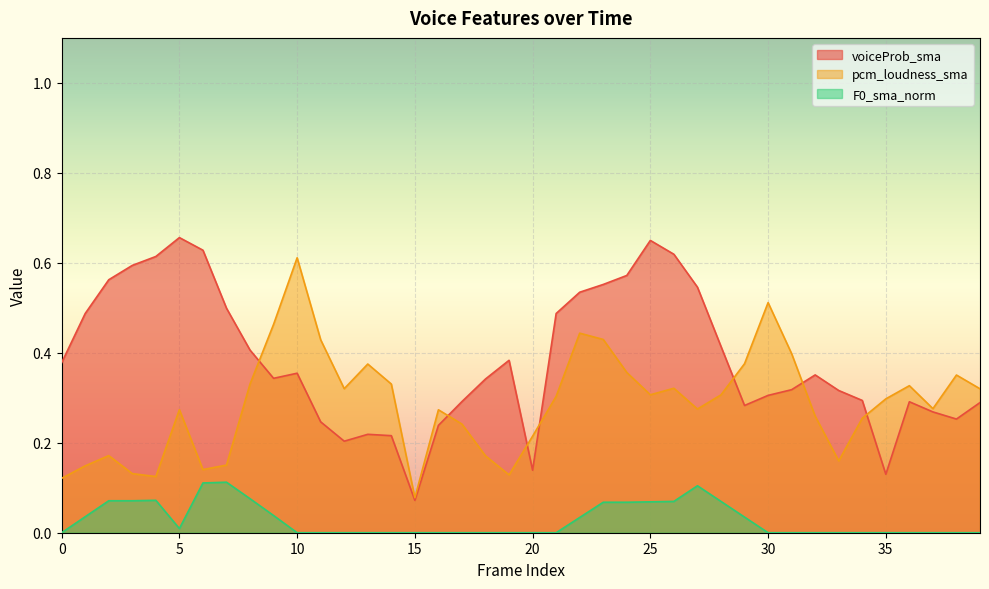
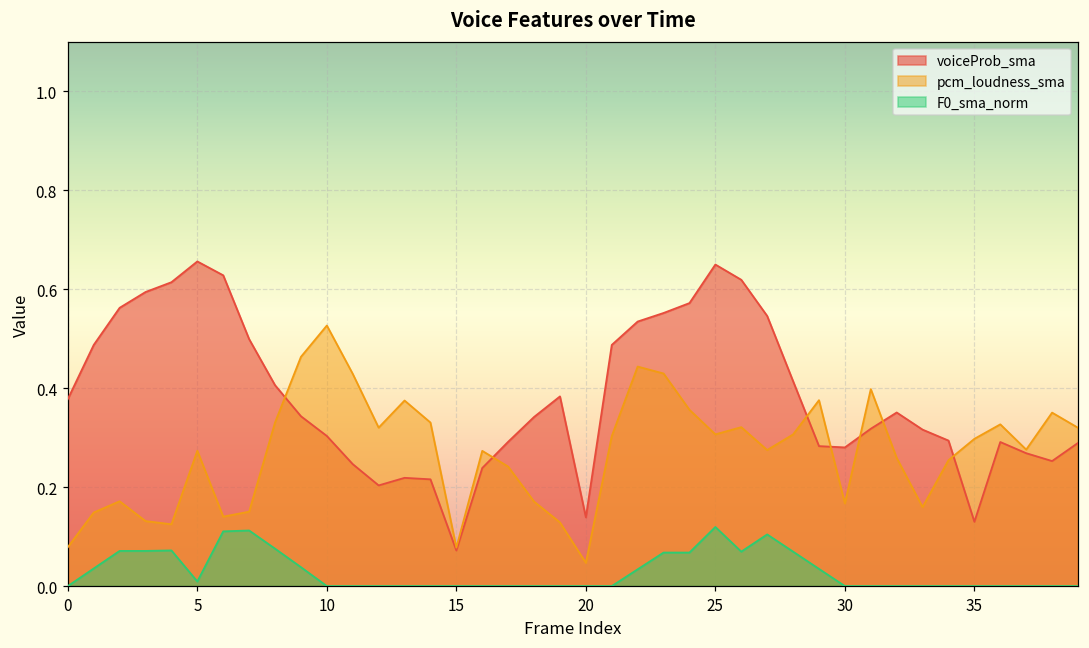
  {
    "voiceProb_sma": {
      "0": 0.38,
      "5": 0.66,
-     "10": 0.35,
+     "10": 0.30,
      "15": 0.07,
      "20": 0.14,
      "25": 0.65,
-     "30": 0.31,
+     "30": 0.28,
      "35": 0.13
    },
    "pcm_loudness_sma": {
-     "0": 0.12,
+     "0": 0.08,
      "5": 0.27,
-     "10": 0.61,
+     "10": 0.53,
      "15": 0.08,
-     "20": 0.21,
+     "20": 0.05,
      "25": 0.31,
-     "30": 0.51,
+     "30": 0.17,
      "35": 0.30
    },
    "F0_sma_norm": {
      "0": 0.00,
      "5": 0.01,
      "10": 0.00,
      "15": 0.00,
      "20": 0.00,
-     "25": 0.07,
+     "25": 0.12,
      "30": 0.00,
      "35": 0.00
    }
  }
